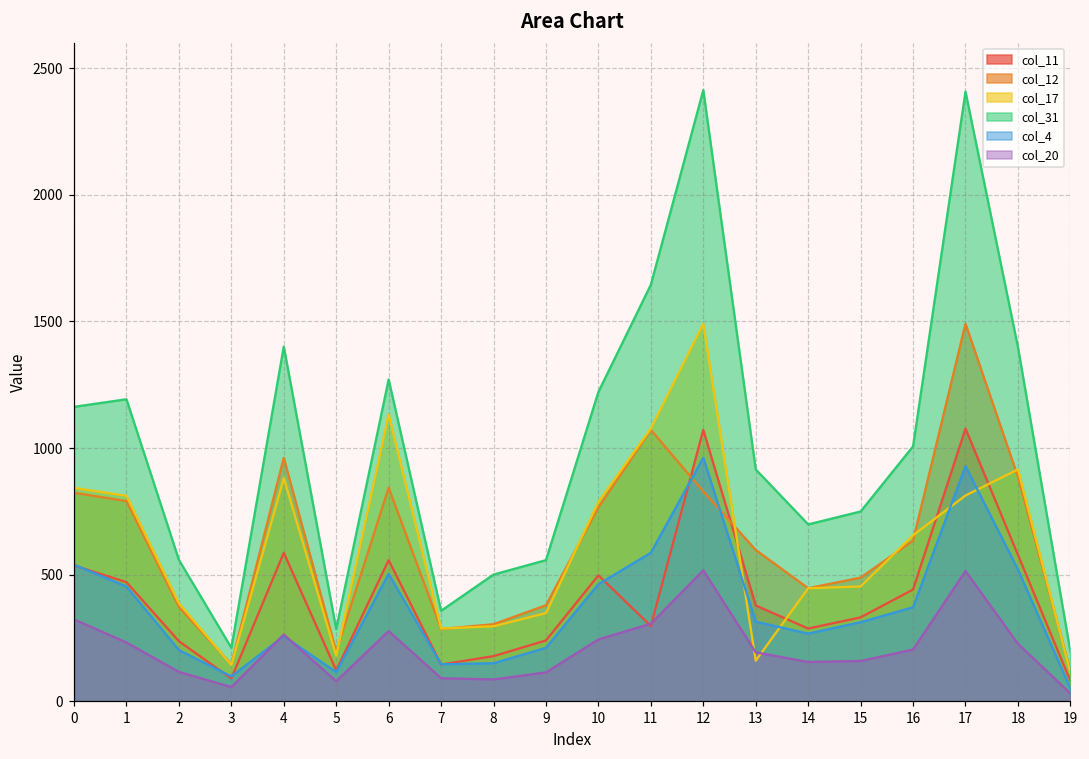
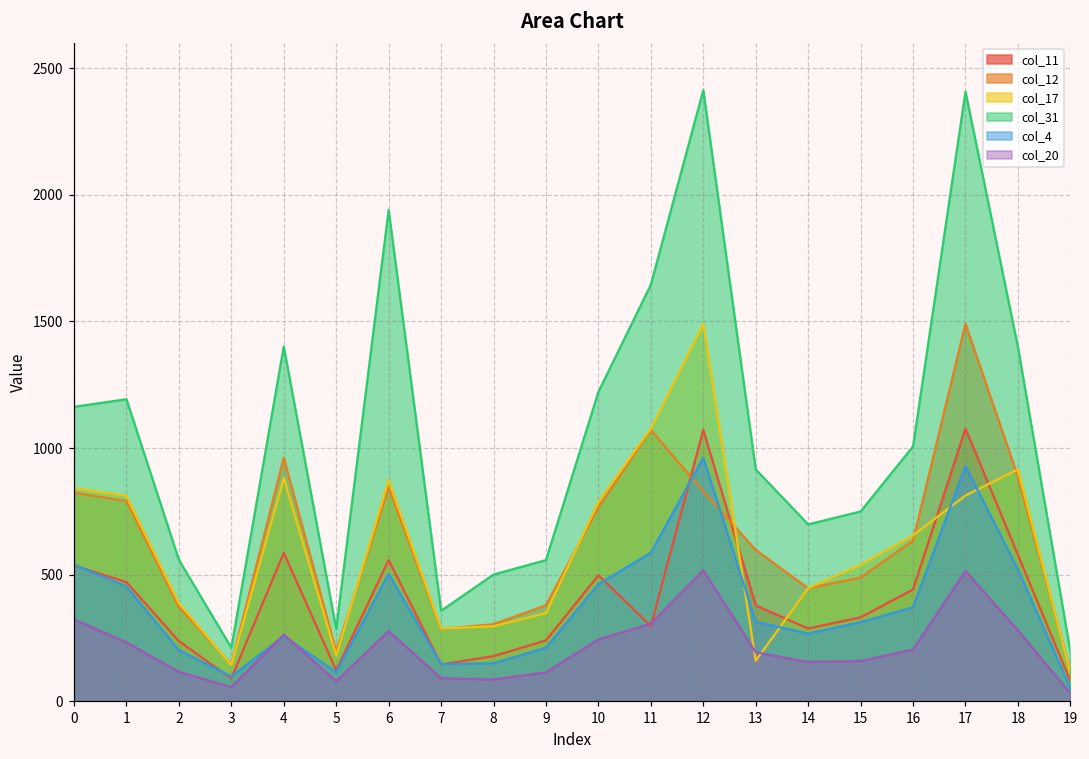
  {
    "col_17": {
      "0": 840,
      "1": 810,
      "2": 390,
      "4": 880,
      "5": 180,
-     "6": 1130,
+     "6": 870,
      "9": 350,
      "10": 790,
      "12": 1490,
      "13": 160,
-     "15": 450,
+     "15": 540,
      "16": 660,
      "17": 810,
      "18": 920
    },
    "col_31": {
      "0": 1160,
      "1": 1190,
      "2": 560,
      "3": 210,
      "4": 1400,
      "5": 290,
-     "6": 1270,
+     "6": 1940,
      "7": 360,
      "8": 500,
      "9": 560,
      "10": 1220,
      "11": 1650,
      "12": 2410,
      "13": 920,
      "14": 700,
      "15": 750,
      "16": 1010,
      "17": 2410,
      "18": 1400,
      "19": 200
    },
    "col_4": {
      "1": 450,
      "2": 200,
      "6": 500,
      "8": 150,
      "9": 210,
      "10": 460,
      "11": 590,
      "12": 960,
      "13": 320,
      "14": 270,
      "15": 310,
      "16": 370,
      "17": 930,
      "18": 520,
      "19": 50
    },
    "col_20": {
      "0": 320,
      "1": 230,
      "2": 120,
      "3": 60,
      "5": 80,
      "6": 280,
      "7": 90,
      "8": 90,
      "9": 120,
      "10": 250,
      "12": 520,
      "13": 190,
      "14": 160,
      "15": 160,
      "16": 210,
      "17": 520,
-     "18": 230,
+     "18": 280,
      "19": 30
    }
  }
